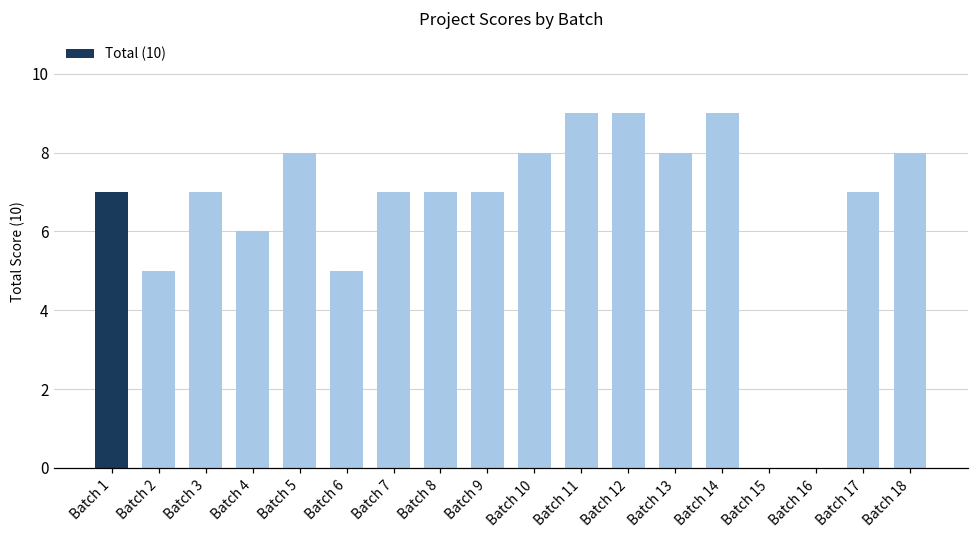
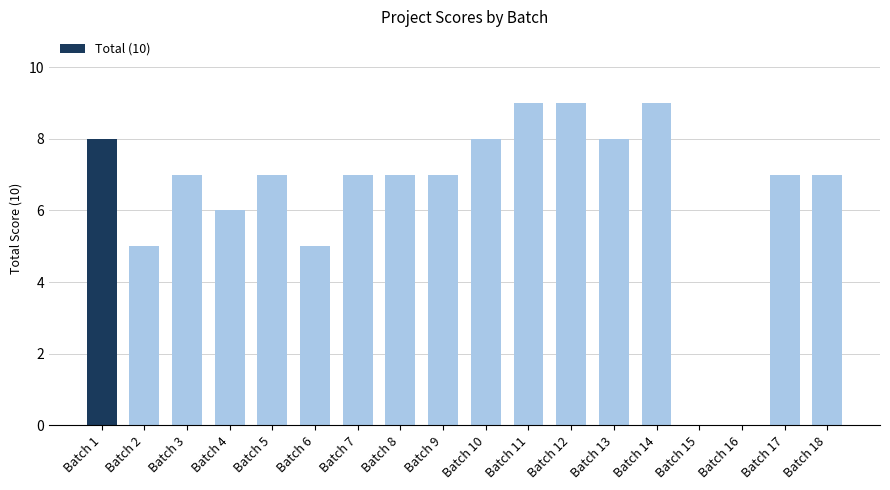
  {
-   "Batch 1": 7,
+   "Batch 1": 8,
    "Batch 2": 5,
    "Batch 3": 7,
    "Batch 4": 6,
-   "Batch 5": 8,
+   "Batch 5": 7,
    "Batch 6": 5,
    "Batch 7": 7,
    "Batch 8": 7,
    "Batch 9": 7,
    "Batch 10": 8,
    "Batch 11": 9,
    "Batch 12": 9,
    "Batch 13": 8,
    "Batch 14": 9,
    "Batch 15": 0,
    "Batch 16": 0,
    "Batch 17": 7,
-   "Batch 18": 8
+   "Batch 18": 7
  }
